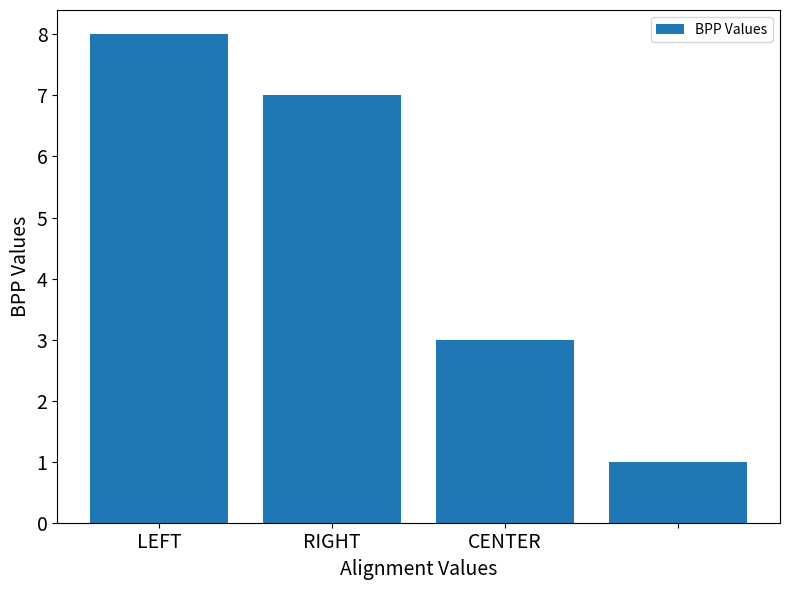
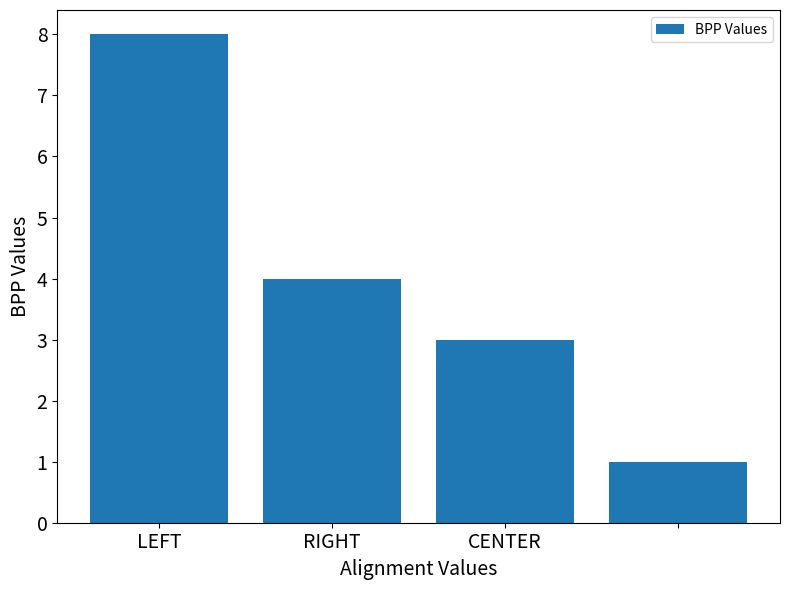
  {
    "LEFT": 8,
-   "RIGHT": 7,
+   "RIGHT": 4,
    "CENTER": 3
  }
